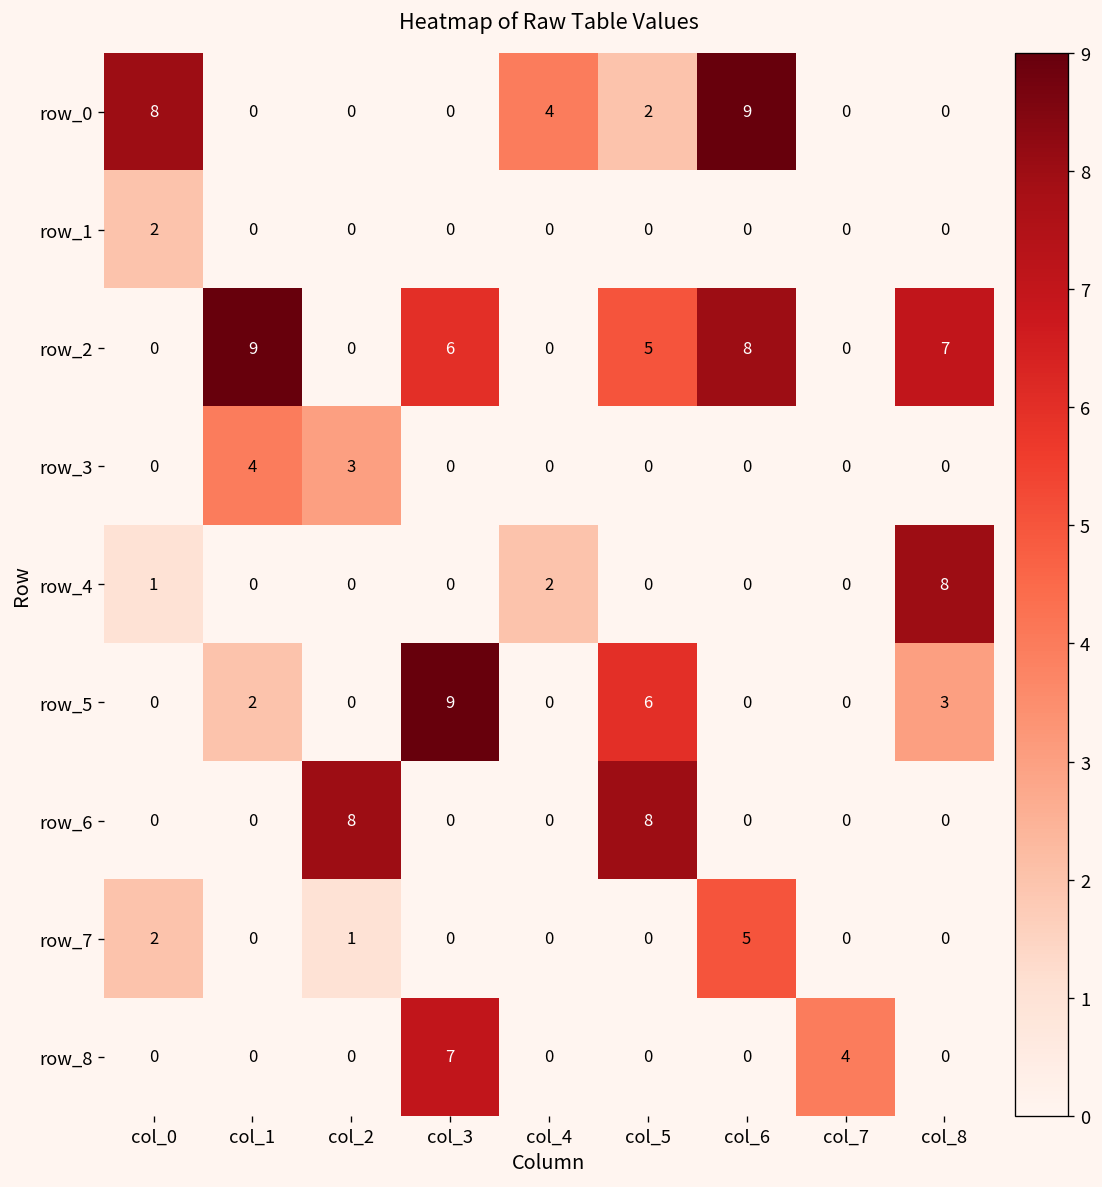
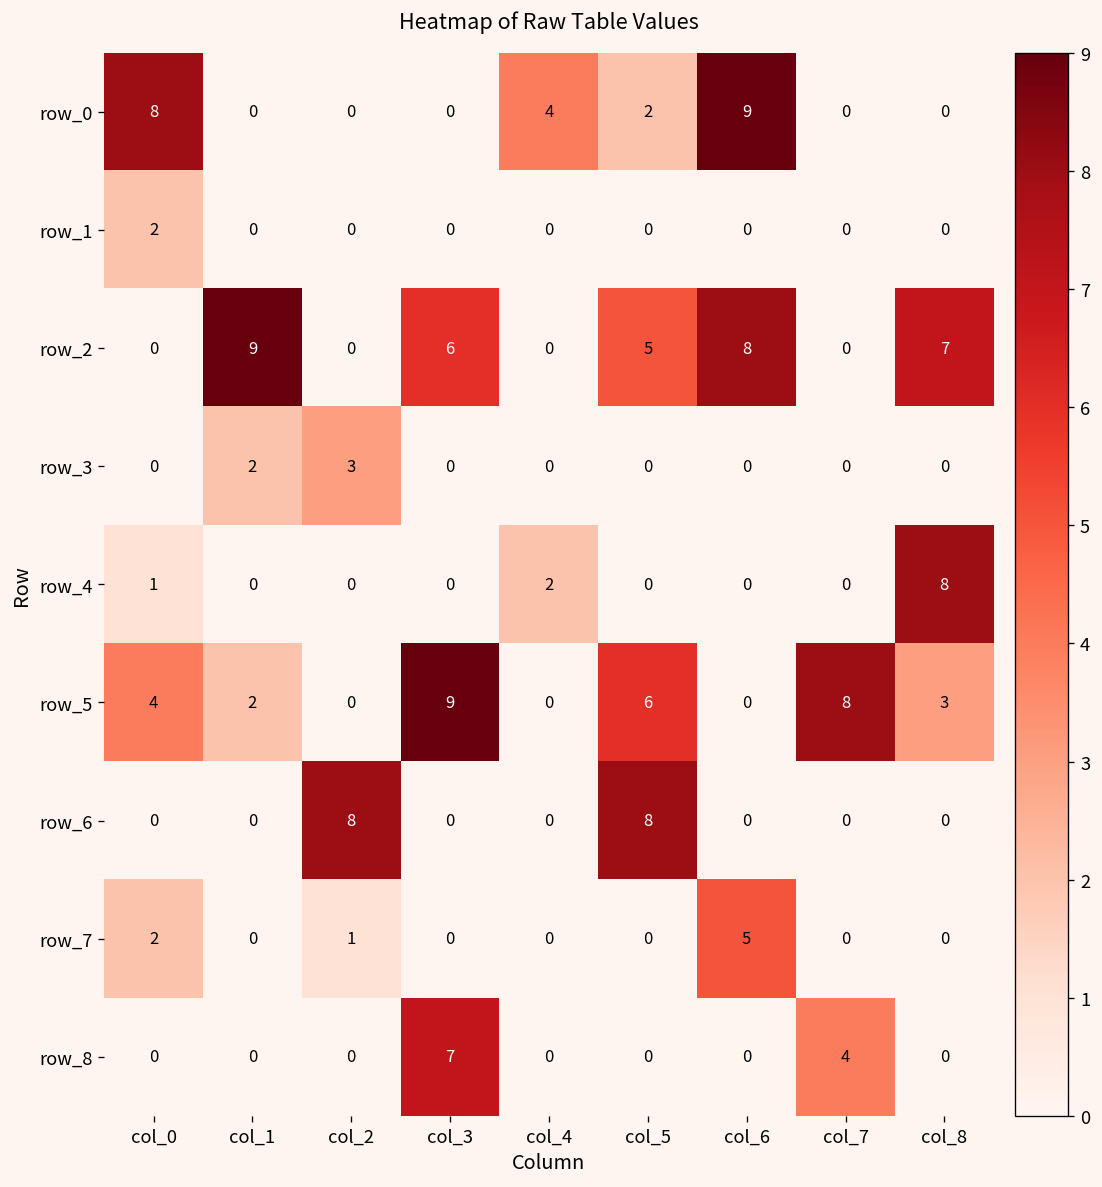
  {
    "row_0": {
      "col_0": 8,
      "col_1": 0,
      "col_2": 0,
      "col_3": 0,
      "col_4": 4,
      "col_5": 2,
      "col_6": 9,
      "col_7": 0,
      "col_8": 0
    },
    "row_1": {
      "col_0": 2,
      "col_1": 0,
      "col_2": 0,
      "col_3": 0,
      "col_4": 0,
      "col_5": 0,
      "col_6": 0,
      "col_7": 0,
      "col_8": 0
    },
    "row_2": {
      "col_0": 0,
      "col_1": 9,
      "col_2": 0,
      "col_3": 6,
      "col_4": 0,
      "col_5": 5,
      "col_6": 8,
      "col_7": 0,
      "col_8": 7
    },
    "row_3": {
      "col_0": 0,
-     "col_1": 4,
+     "col_1": 2,
      "col_2": 3,
      "col_3": 0,
      "col_4": 0,
      "col_5": 0,
      "col_6": 0,
      "col_7": 0,
      "col_8": 0
    },
    "row_4": {
      "col_0": 1,
      "col_1": 0,
      "col_2": 0,
      "col_3": 0,
      "col_4": 2,
      "col_5": 0,
      "col_6": 0,
      "col_7": 0,
      "col_8": 8
    },
    "row_5": {
-     "col_0": 0,
+     "col_0": 4,
      "col_1": 2,
      "col_2": 0,
      "col_3": 9,
      "col_4": 0,
      "col_5": 6,
      "col_6": 0,
-     "col_7": 0,
+     "col_7": 8,
      "col_8": 3
    },
    "row_6": {
      "col_0": 0,
      "col_1": 0,
      "col_2": 8,
      "col_3": 0,
      "col_4": 0,
      "col_5": 8,
      "col_6": 0,
      "col_7": 0,
      "col_8": 0
    },
    "row_7": {
      "col_0": 2,
      "col_1": 0,
      "col_2": 1,
      "col_3": 0,
      "col_4": 0,
      "col_5": 0,
      "col_6": 5,
      "col_7": 0,
      "col_8": 0
    },
    "row_8": {
      "col_0": 0,
      "col_1": 0,
      "col_2": 0,
      "col_3": 7,
      "col_4": 0,
      "col_5": 0,
      "col_6": 0,
      "col_7": 4,
      "col_8": 0
    }
  }
